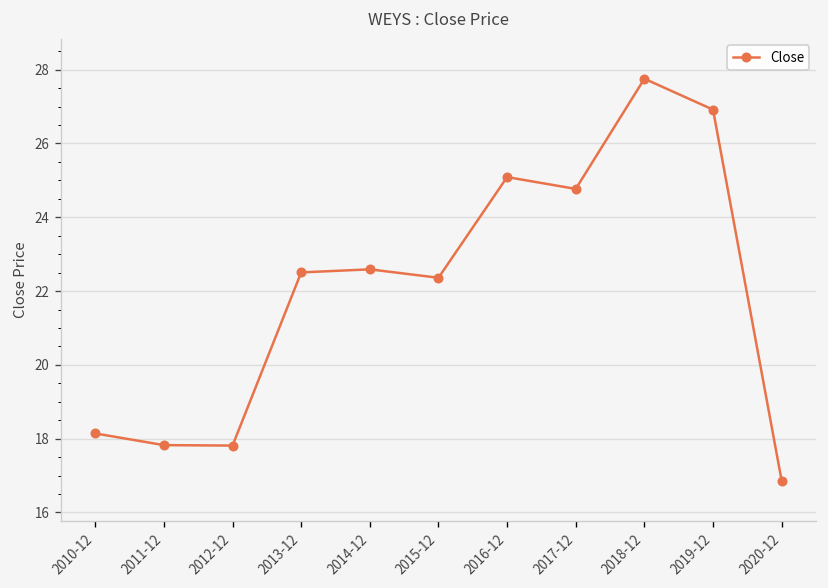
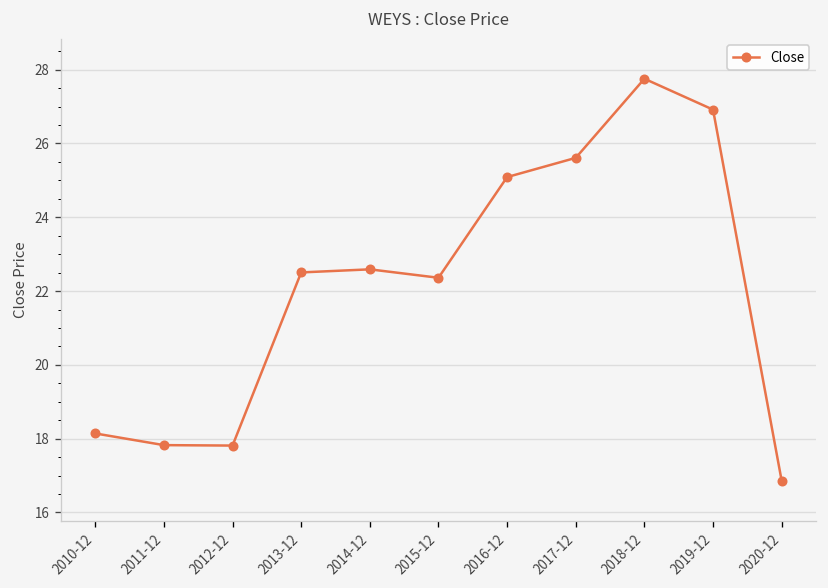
  {
    "2010-12": 18.1,
    "2011-12": 17.8,
    "2012-12": 17.8,
    "2013-12": 22.5,
    "2014-12": 22.6,
    "2015-12": 22.4,
    "2016-12": 25.1,
-   "2017-12": 24.8,
+   "2017-12": 25.6,
    "2018-12": 27.8,
    "2019-12": 26.9,
    "2020-12": 16.9
  }
